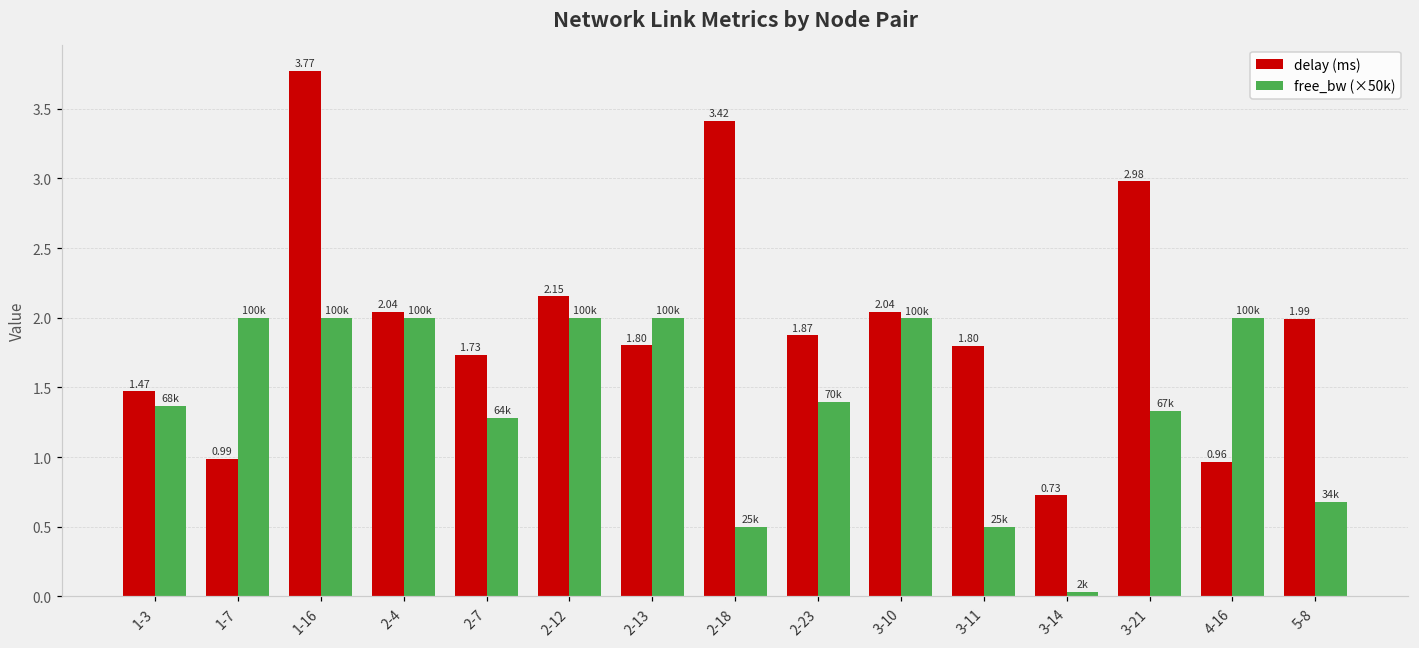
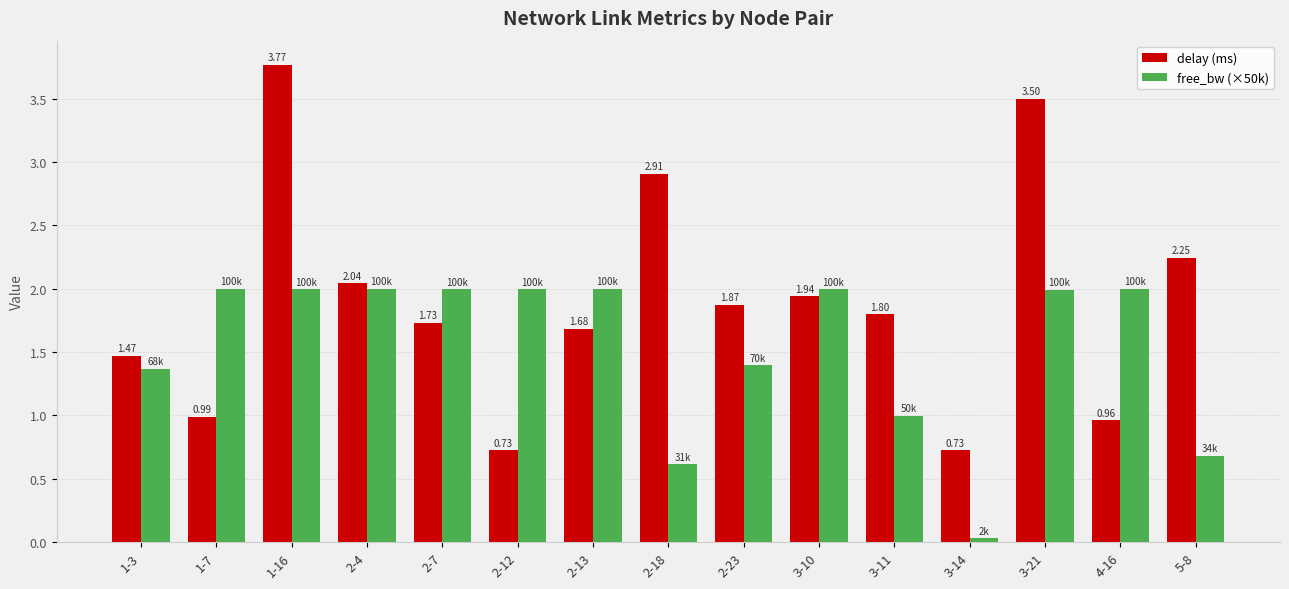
  {
    "delay (ms)": {
      "1-3": "1.47",
      "1-7": "0.99",
      "1-16": "3.77",
      "2-4": "2.04",
      "2-7": "1.73",
-     "2-12": "2.15",
-     "2-13": "1.80",
-     "2-18": "3.42",
+     "2-12": "0.73",
+     "2-13": "1.68",
+     "2-18": "2.91",
      "2-23": "1.87",
-     "3-10": "2.04",
+     "3-10": "1.94",
      "3-11": "1.80",
      "3-14": "0.73",
-     "3-21": "2.98",
+     "3-21": "3.50",
      "4-16": "0.96",
-     "5-8": "1.99"
+     "5-8": "2.25"
    },
    "free_bw (×50k)": {
-     "2-7": "64k",
-     "2-18": "25k",
-     "3-11": "25k",
-     "3-21": "67k"
+     "2-7": "100k",
+     "2-18": "31k",
+     "3-11": "50k",
+     "3-21": "100k"
    }
  }
